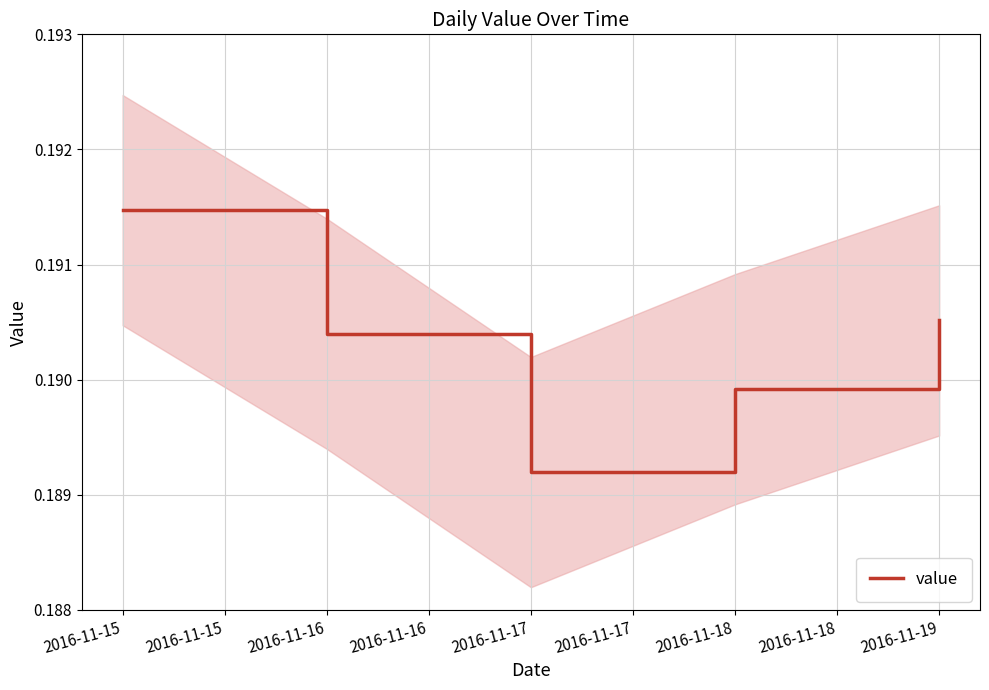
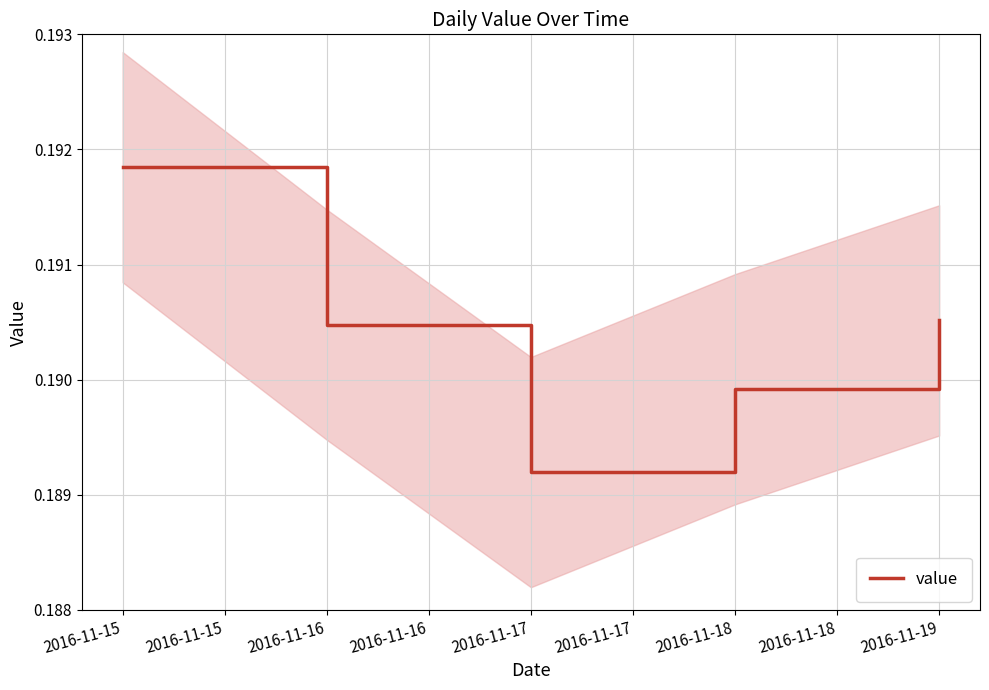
  {
    "value": {
-     "2016-11-15": 0.19147,
-     "2016-11-16": 0.19040,
+     "2016-11-15": 0.19185,
+     "2016-11-16": 0.19048,
      "2016-11-17": 0.18920,
      "2016-11-18": 0.18992,
      "2016-11-19": 0.19052
    }
  }
